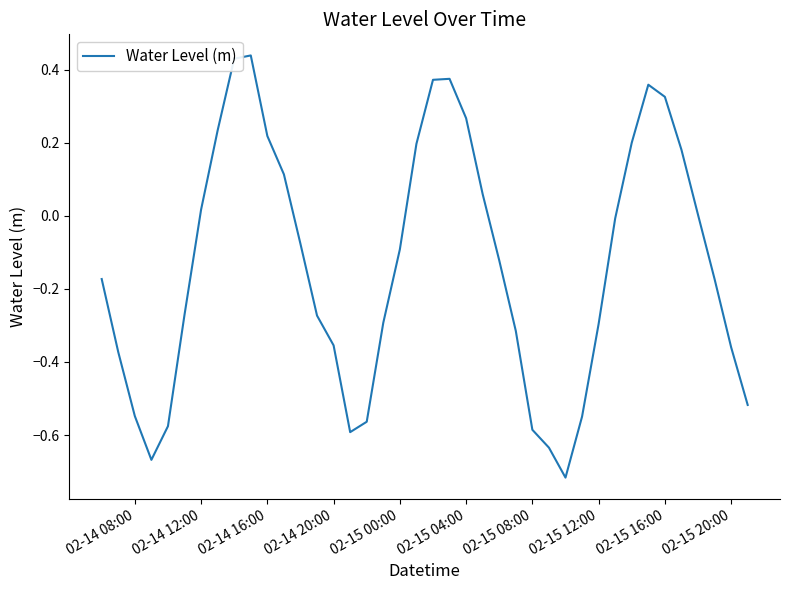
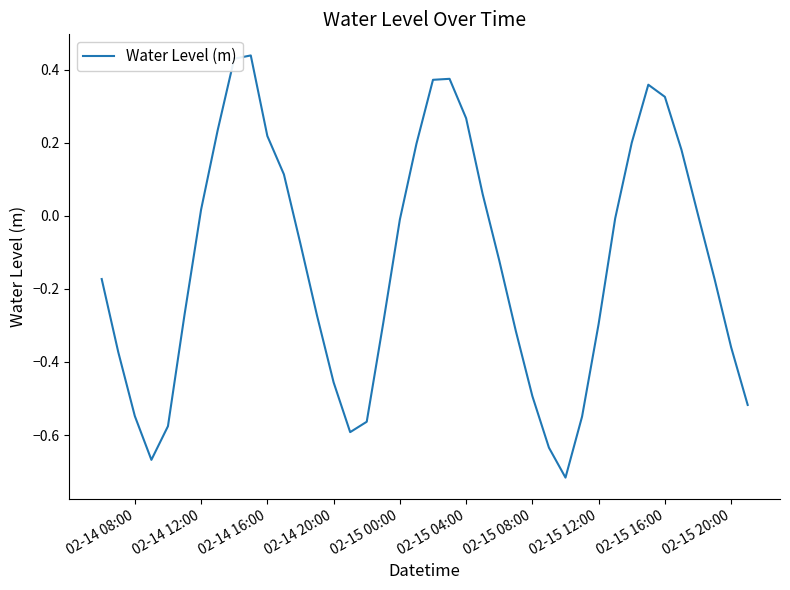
  {
    "02-14 08:00": -0.55,
    "02-14 12:00": 0.02,
    "02-14 16:00": 0.22,
-   "02-14 20:00": -0.35,
-   "02-15 00:00": -0.09,
+   "02-14 20:00": -0.46,
+   "02-15 00:00": -0.01,
    "02-15 04:00": 0.27,
-   "02-15 08:00": -0.59,
+   "02-15 08:00": -0.49,
    "02-15 12:00": -0.30,
    "02-15 16:00": 0.33,
    "02-15 20:00": -0.36
  }
